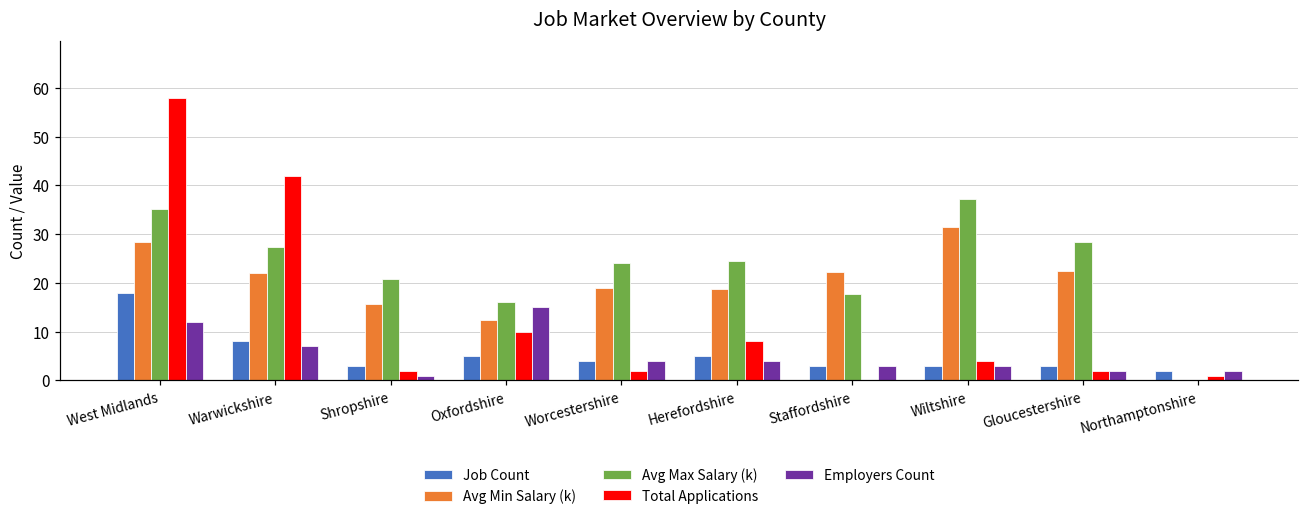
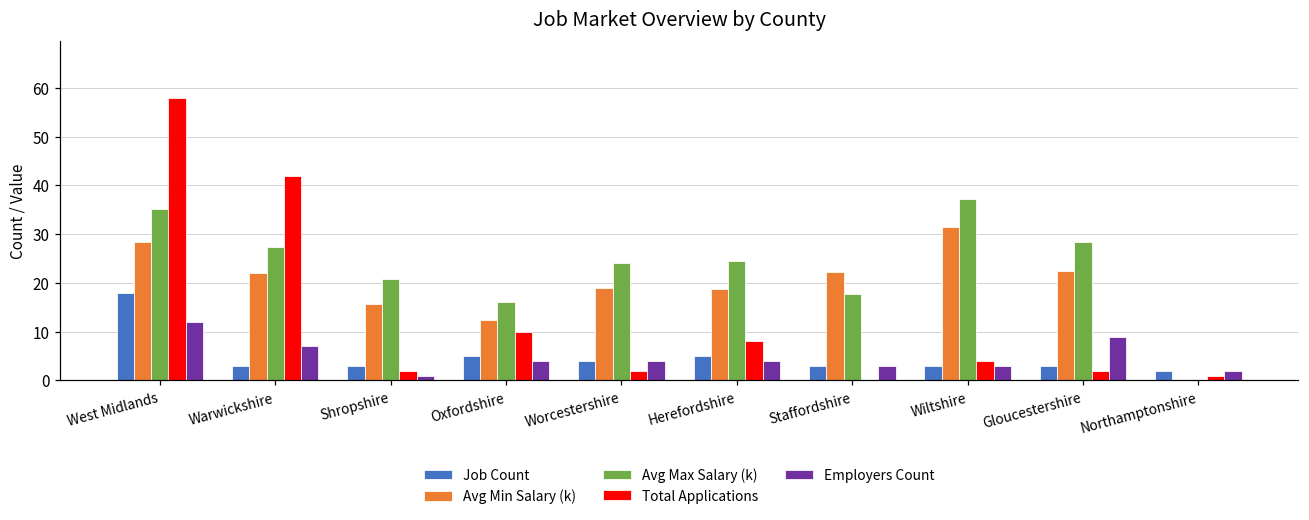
  {
    "Job Count": {
      "West Midlands": 18,
-     "Warwickshire": 8,
+     "Warwickshire": 3,
      "Shropshire": 3,
      "Oxfordshire": 5,
      "Worcestershire": 4,
      "Herefordshire": 5,
      "Staffordshire": 3,
      "Wiltshire": 3,
      "Gloucestershire": 3,
      "Northamptonshire": 2
    },
    "Avg Min Salary (k)": {
      "West Midlands": 29,
      "Warwickshire": 22,
      "Shropshire": 16,
      "Oxfordshire": 12,
      "Worcestershire": 19,
      "Herefordshire": 19,
      "Staffordshire": 22,
      "Wiltshire": 32,
      "Gloucestershire": 23,
      "Northamptonshire": 0
    },
    "Avg Max Salary (k)": {
      "West Midlands": 35,
      "Warwickshire": 27,
      "Shropshire": 21,
      "Oxfordshire": 16,
      "Worcestershire": 24,
      "Herefordshire": 25,
      "Staffordshire": 18,
      "Wiltshire": 37,
      "Gloucestershire": 29,
      "Northamptonshire": 0
    },
    "Total Applications": {
      "West Midlands": 58,
      "Warwickshire": 42,
      "Shropshire": 2,
      "Oxfordshire": 10,
      "Worcestershire": 2,
      "Herefordshire": 8,
      "Staffordshire": 0,
      "Wiltshire": 4,
      "Gloucestershire": 2,
      "Northamptonshire": 1
    },
    "Employers Count": {
      "West Midlands": 12,
      "Warwickshire": 7,
      "Shropshire": 1,
-     "Oxfordshire": 15,
+     "Oxfordshire": 4,
      "Worcestershire": 4,
      "Herefordshire": 4,
      "Staffordshire": 3,
      "Wiltshire": 3,
-     "Gloucestershire": 2,
+     "Gloucestershire": 9,
      "Northamptonshire": 2
    }
  }
